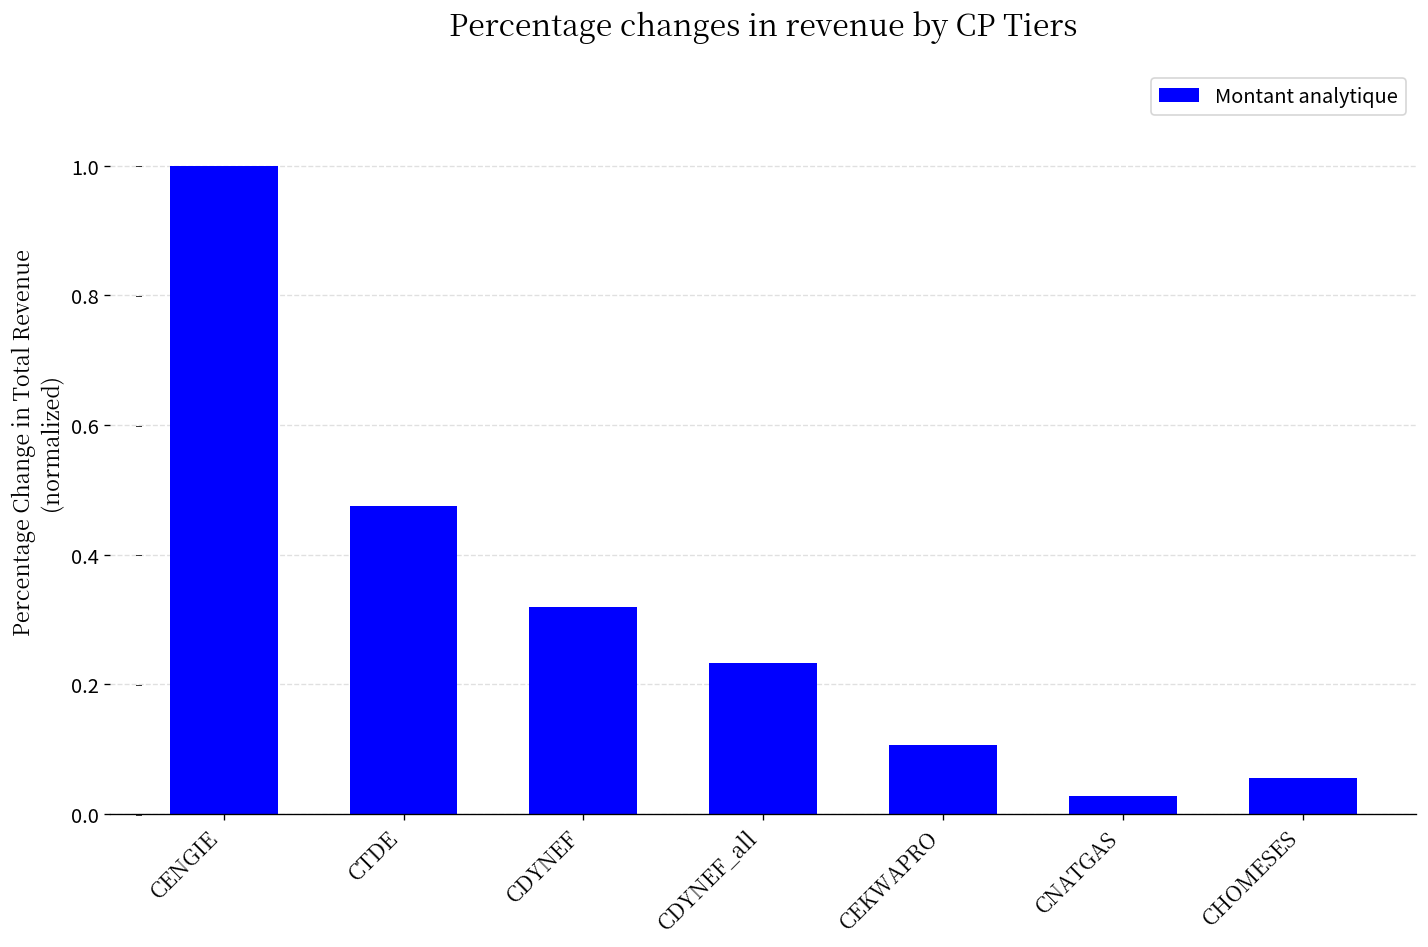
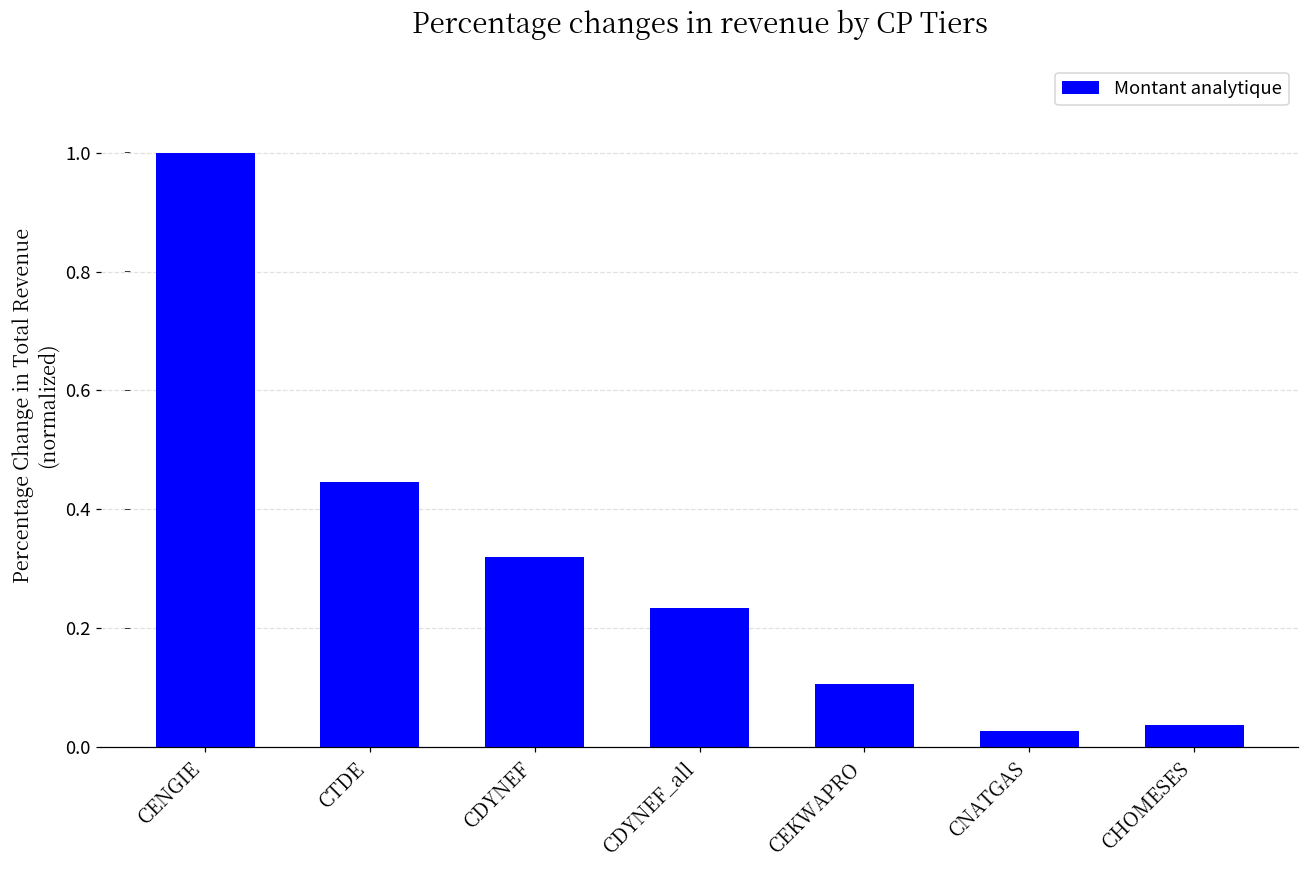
  {
    "CENGIE": 1.00,
-   "CTDE": 0.47,
+   "CTDE": 0.45,
    "CDYNEF": 0.32,
    "CDYNEF_all": 0.23,
    "CEKWAPRO": 0.11,
    "CNATGAS": 0.03,
-   "CHOMESES": 0.06
+   "CHOMESES": 0.04
  }
